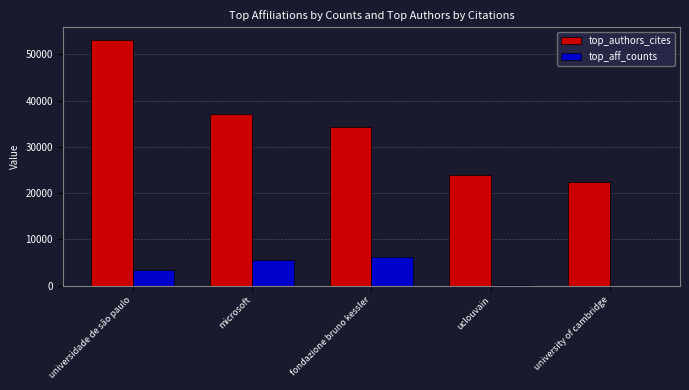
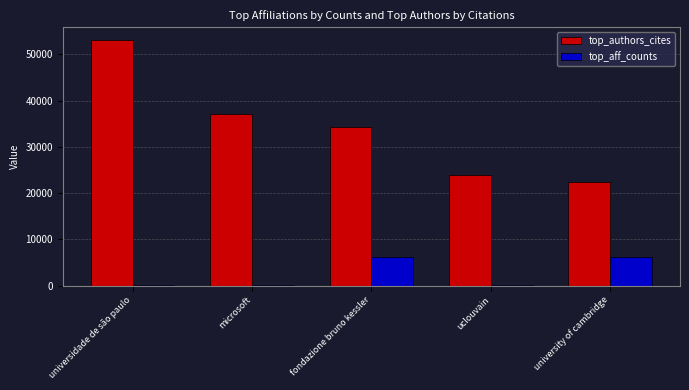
  {
    "top_authors_cites": {
      "universidade de são paulo": 53000,
      "microsoft": 37000,
      "fondazione bruno kessler": 34000,
      "uclouvain": 24000,
      "university of cambridge": 22000
    },
    "top_aff_counts": {
-     "universidade de são paulo": 3000,
-     "microsoft": 5000,
+     "universidade de são paulo": 0,
+     "microsoft": 0,
      "fondazione bruno kessler": 6000,
-     "university of cambridge": 0
+     "university of cambridge": 6000
    }
  }
